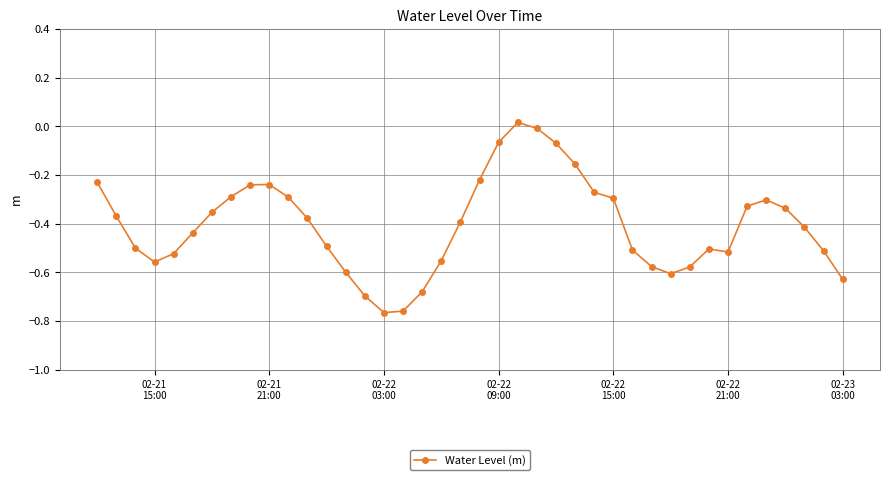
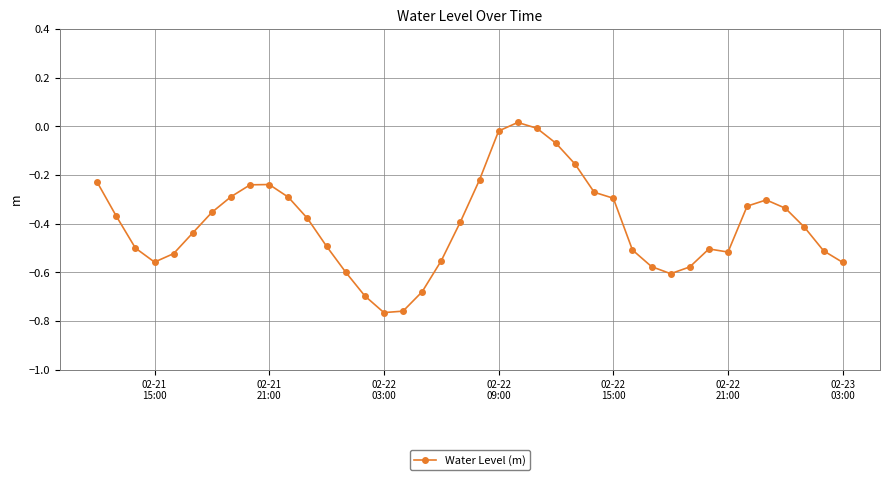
  {
    "02-21 15:00": -0.56,
    "02-21 21:00": -0.24,
    "02-22 03:00": -0.77,
-   "02-22 09:00": -0.07,
+   "02-22 09:00": -0.02,
    "02-22 15:00": -0.30,
    "02-22 21:00": -0.52,
-   "02-23 03:00": -0.63
+   "02-23 03:00": -0.56
  }
